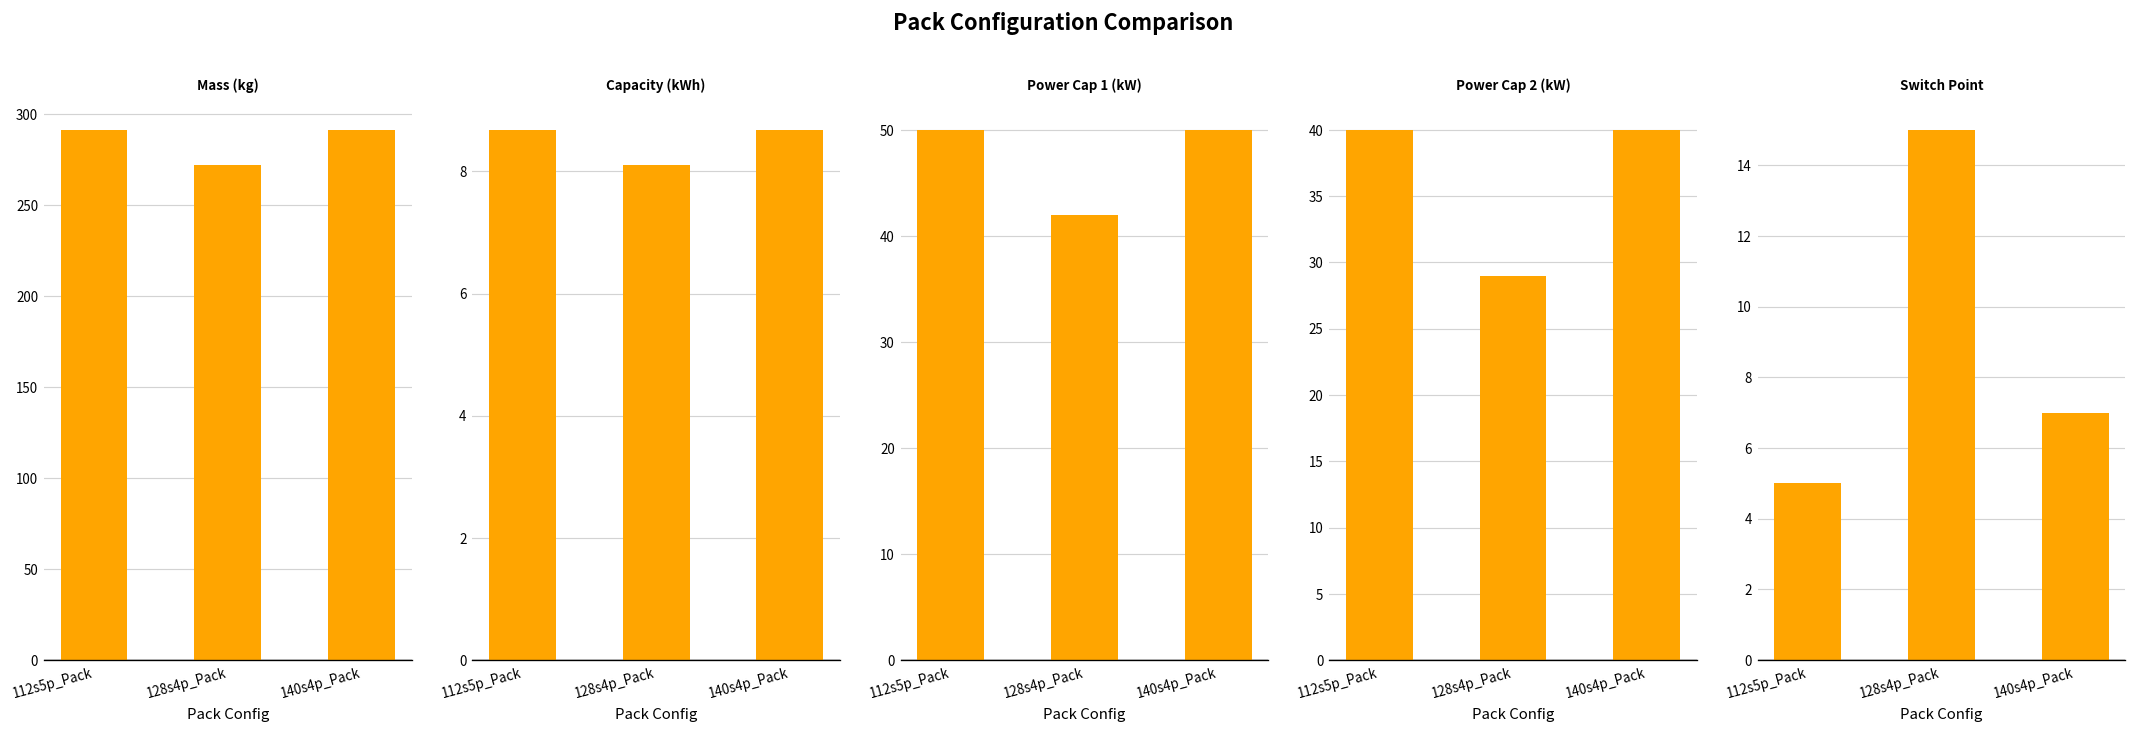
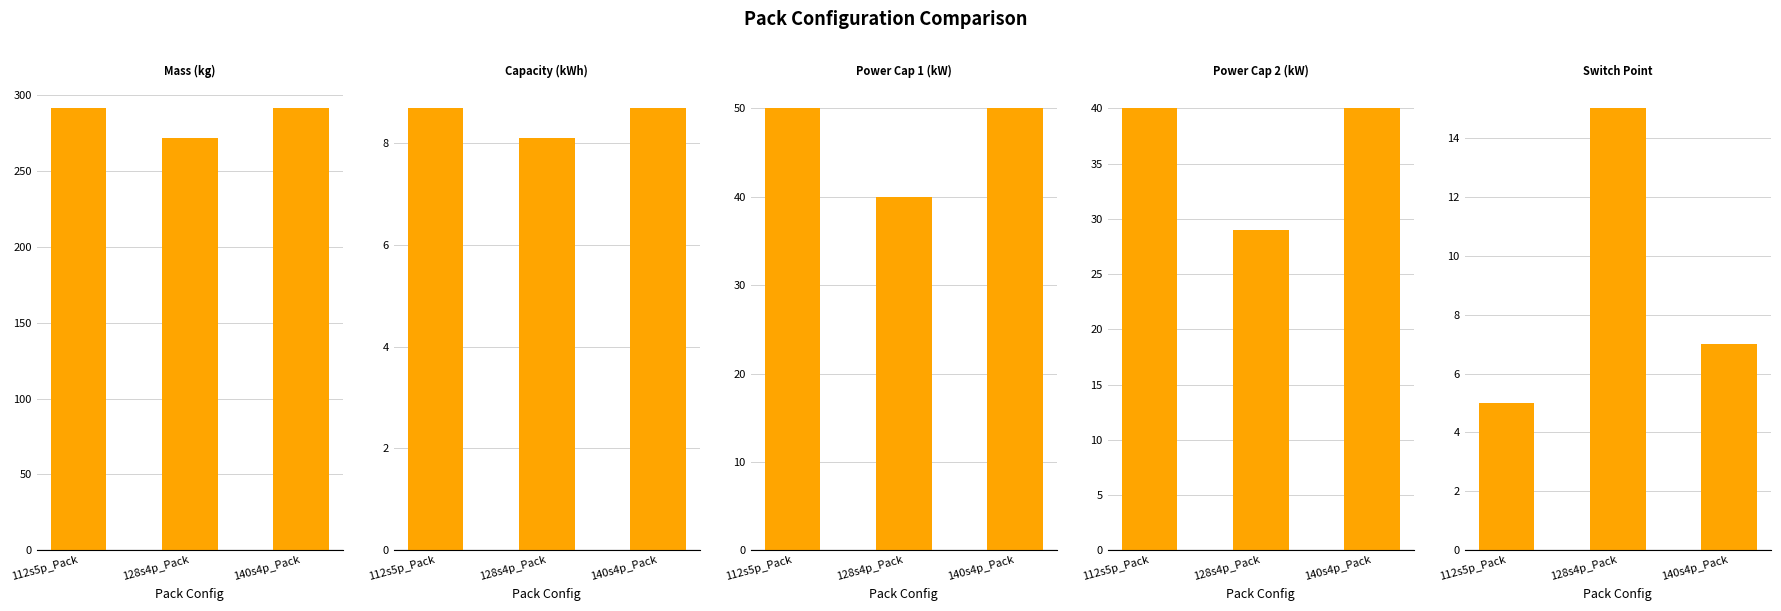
  {
    "Mass (kg)": {
      "112s5p_Pack": 291,
      "128s4p_Pack": 272,
      "140s4p_Pack": 291
    },
    "Capacity (kWh)": {
      "112s5p_Pack": 8.7,
      "128s4p_Pack": 8.1,
      "140s4p_Pack": 8.7
    },
    "Power Cap 1 (kW)": {
      "112s5p_Pack": 50,
-     "128s4p_Pack": 42,
+     "128s4p_Pack": 40,
      "140s4p_Pack": 50
    },
    "Power Cap 2 (kW)": {
      "112s5p_Pack": 40.0,
      "128s4p_Pack": 29.0,
      "140s4p_Pack": 40.0
    },
    "Switch Point": {
      "112s5p_Pack": 5.0,
      "128s4p_Pack": 15.0,
      "140s4p_Pack": 7.0
    }
  }
